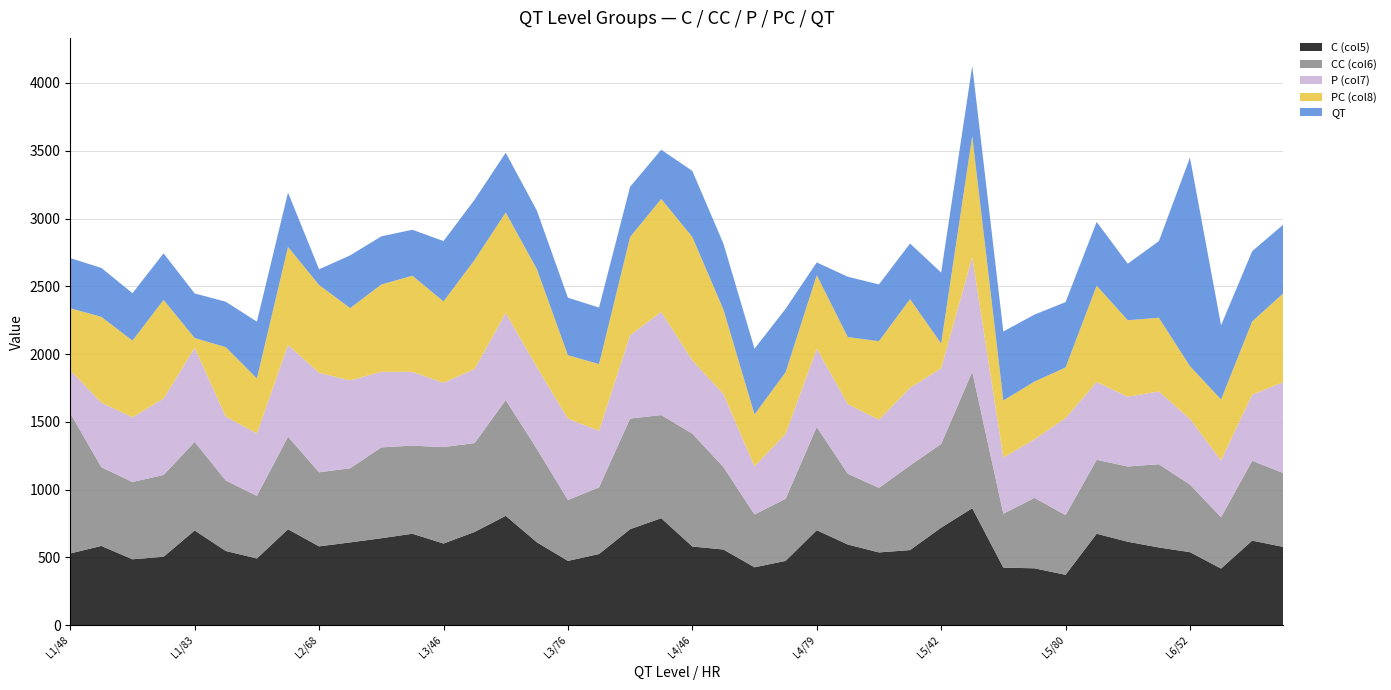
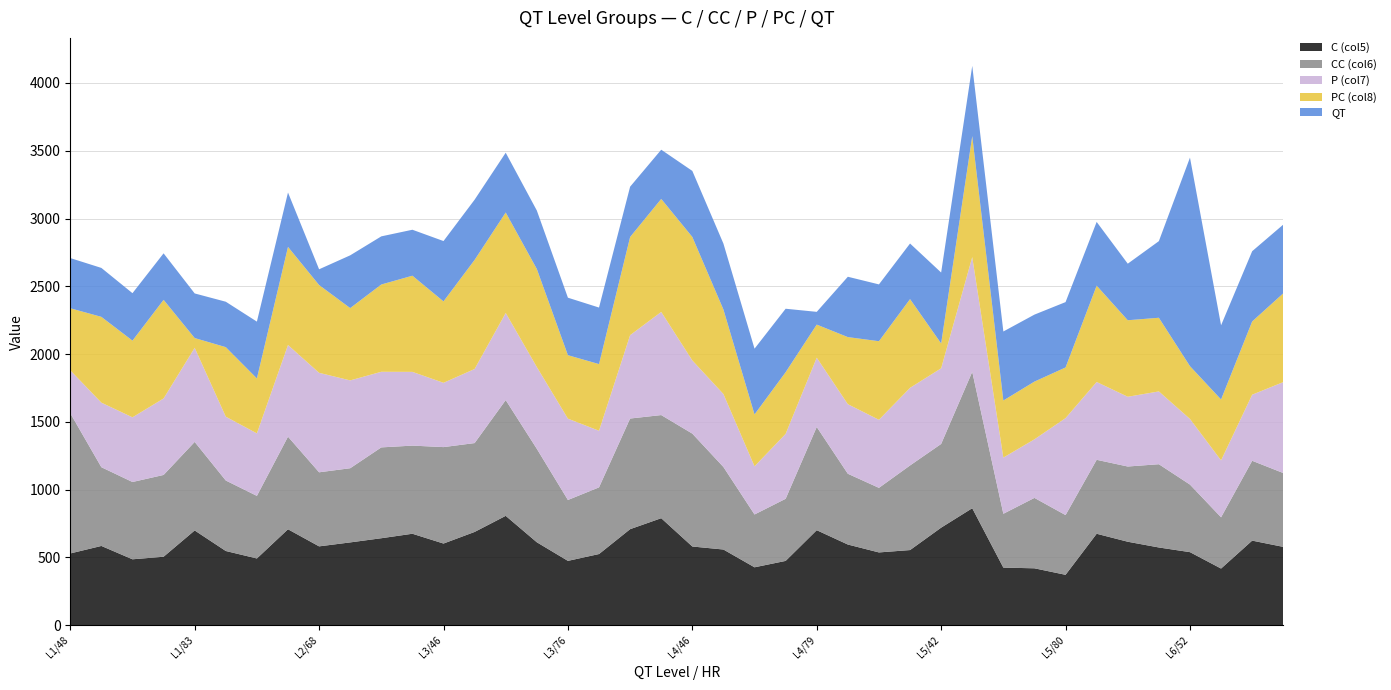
  {
    "C (col5)": {
      "L1/48": 530,
      "L1/83": 700,
      "L2/68": 580,
      "L3/46": 600,
      "L3/76": 470,
      "L4/46": 580,
      "L4/79": 700,
      "L5/42": 720,
      "L5/80": 370,
      "L6/52": 540
    },
    "CC (col6)": {
      "L1/48": 1030,
      "L1/83": 650,
      "L2/68": 550,
      "L3/46": 710,
      "L3/76": 450,
      "L4/46": 830,
      "L4/79": 760,
      "L5/42": 620,
      "L5/80": 440,
      "L6/52": 500
    },
    "P (col7)": {
      "L1/48": 320,
      "L1/83": 690,
      "L2/68": 730,
      "L3/46": 470,
      "L3/76": 600,
      "L4/46": 540,
-     "L4/79": 580,
+     "L4/79": 510,
      "L5/42": 560,
      "L5/80": 720,
      "L6/52": 480
    },
    "PC (col8)": {
      "L1/48": 460,
      "L1/83": 70,
      "L2/68": 650,
      "L3/46": 600,
      "L3/76": 470,
      "L4/46": 910,
-     "L4/79": 540,
+     "L4/79": 240,
      "L5/42": 180,
      "L5/80": 370,
      "L6/52": 390
    },
    "QT": {
      "L1/48": 370,
      "L1/83": 330,
      "L2/68": 120,
      "L3/46": 450,
      "L3/76": 420,
      "L4/46": 490,
      "L4/79": 90,
      "L5/42": 520,
      "L5/80": 480,
      "L6/52": 1540
    }
  }
